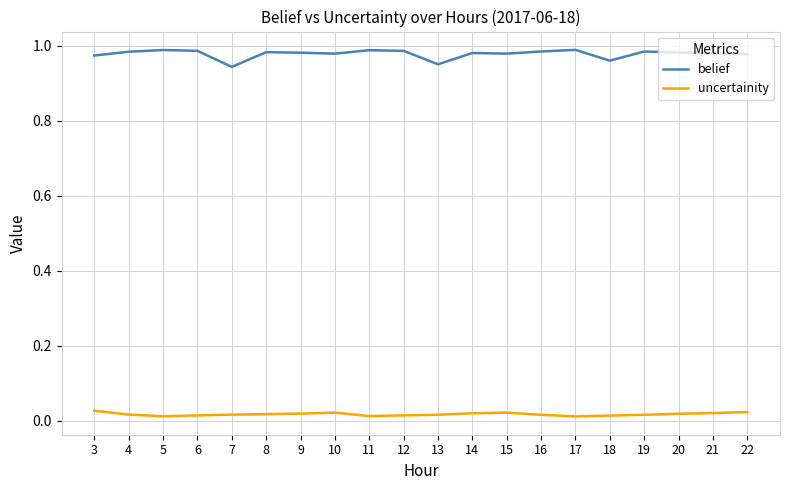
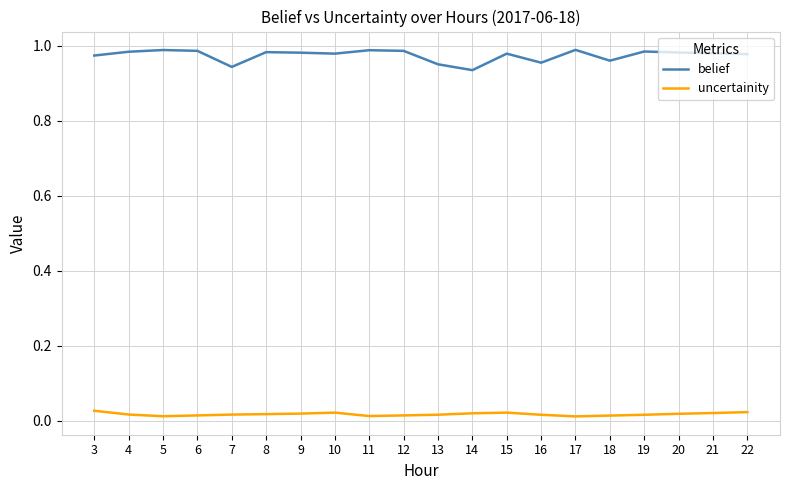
  {
    "belief": {
      "3": 0.97,
      "4": 0.98,
      "5": 0.99,
      "6": 0.99,
      "7": 0.94,
      "8": 0.98,
      "9": 0.98,
      "10": 0.98,
      "11": 0.99,
      "12": 0.99,
      "13": 0.95,
-     "14": 0.98,
+     "14": 0.93,
      "15": 0.98,
-     "16": 0.98,
+     "16": 0.95,
      "17": 0.99,
      "18": 0.96,
      "19": 0.98
    },
    "uncertainity": {
      "3": 0.03,
      "4": 0.02,
      "5": 0.01,
      "6": 0.01,
      "7": 0.02,
      "8": 0.02,
      "9": 0.02,
      "10": 0.02,
      "11": 0.01,
      "12": 0.01,
      "13": 0.02,
      "14": 0.02,
      "15": 0.02,
      "16": 0.02,
      "17": 0.01,
      "18": 0.01,
      "19": 0.02,
      "20": 0.02,
      "21": 0.02,
      "22": 0.02
    }
  }
